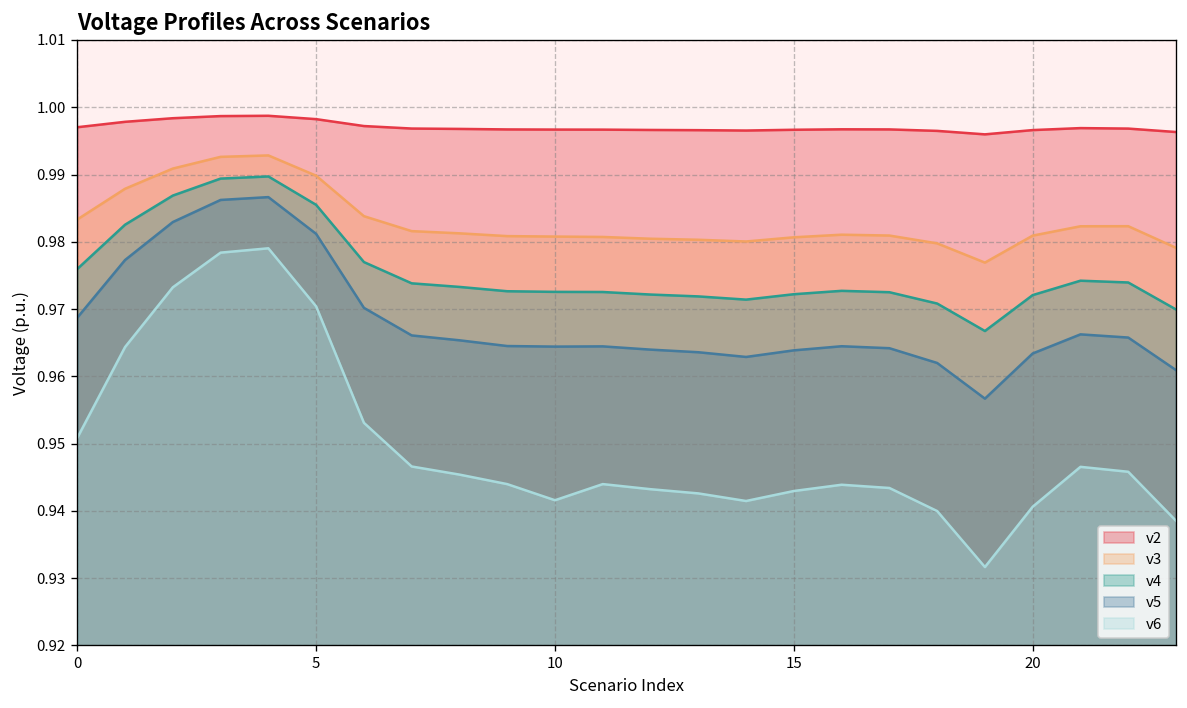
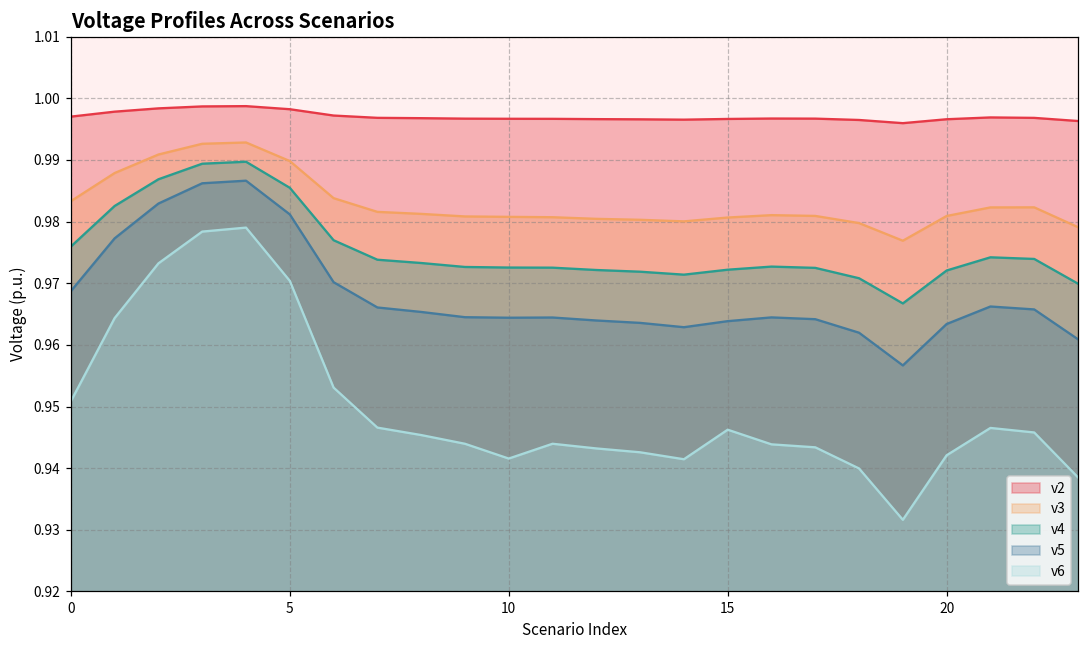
  {
    "v6": {
      "0": 0.951,
      "5": 0.970,
      "10": 0.942,
-     "15": 0.943,
-     "20": 0.941
+     "15": 0.946,
+     "20": 0.942
    }
  }
